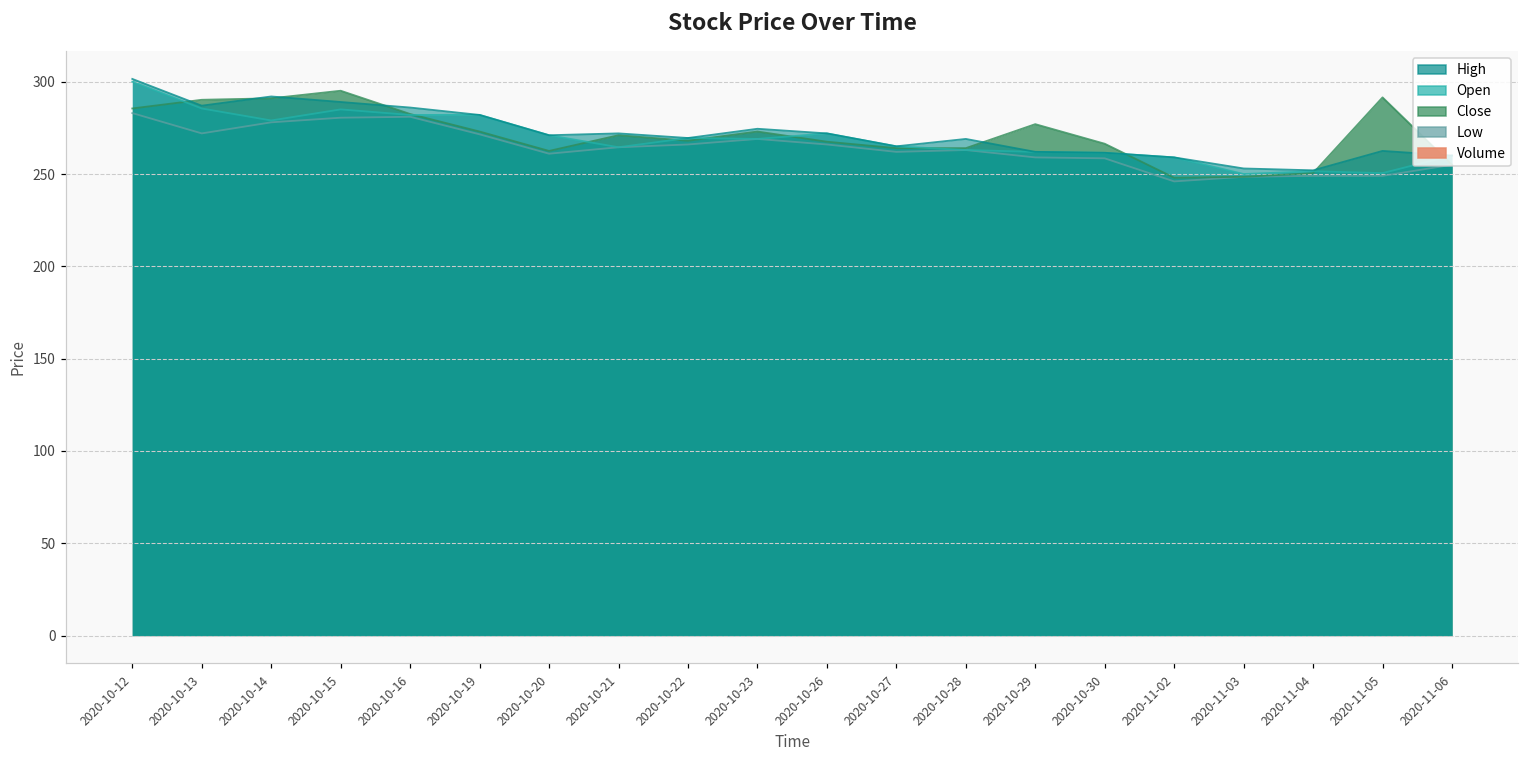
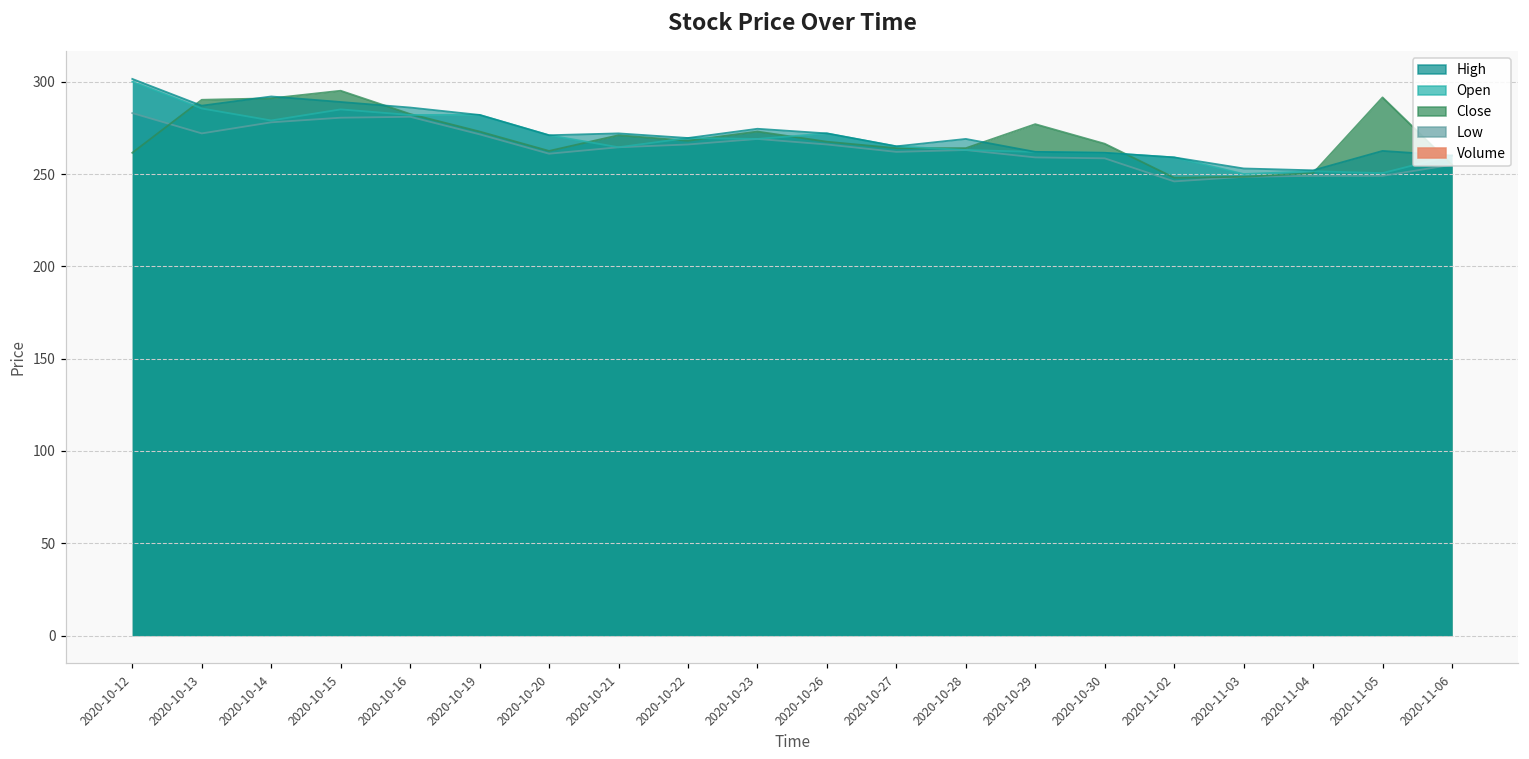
  {
    "Close": {
-     "2020-10-12": 286,
+     "2020-10-12": 262,
      "2020-10-13": 290,
      "2020-10-15": 295,
      "2020-10-29": 277,
      "2020-10-30": 266,
      "2020-11-02": 248,
      "2020-11-05": 292
    }
  }
